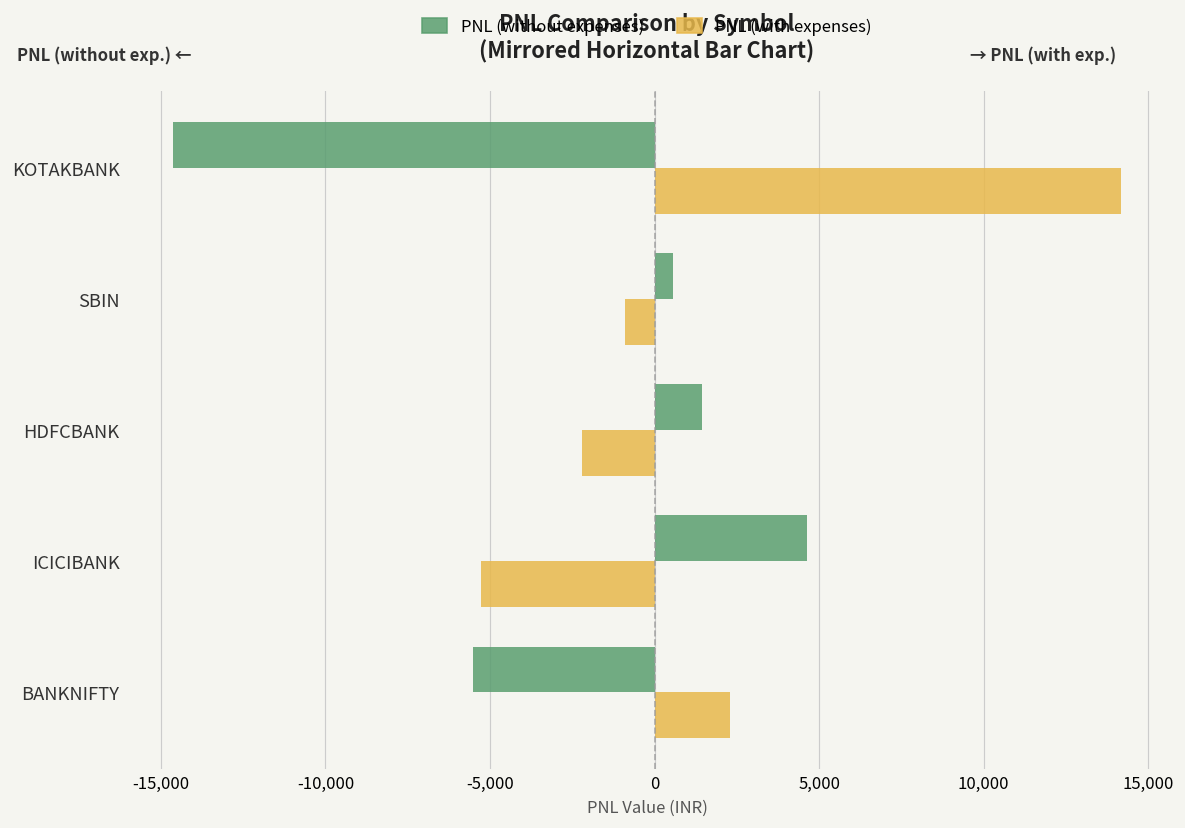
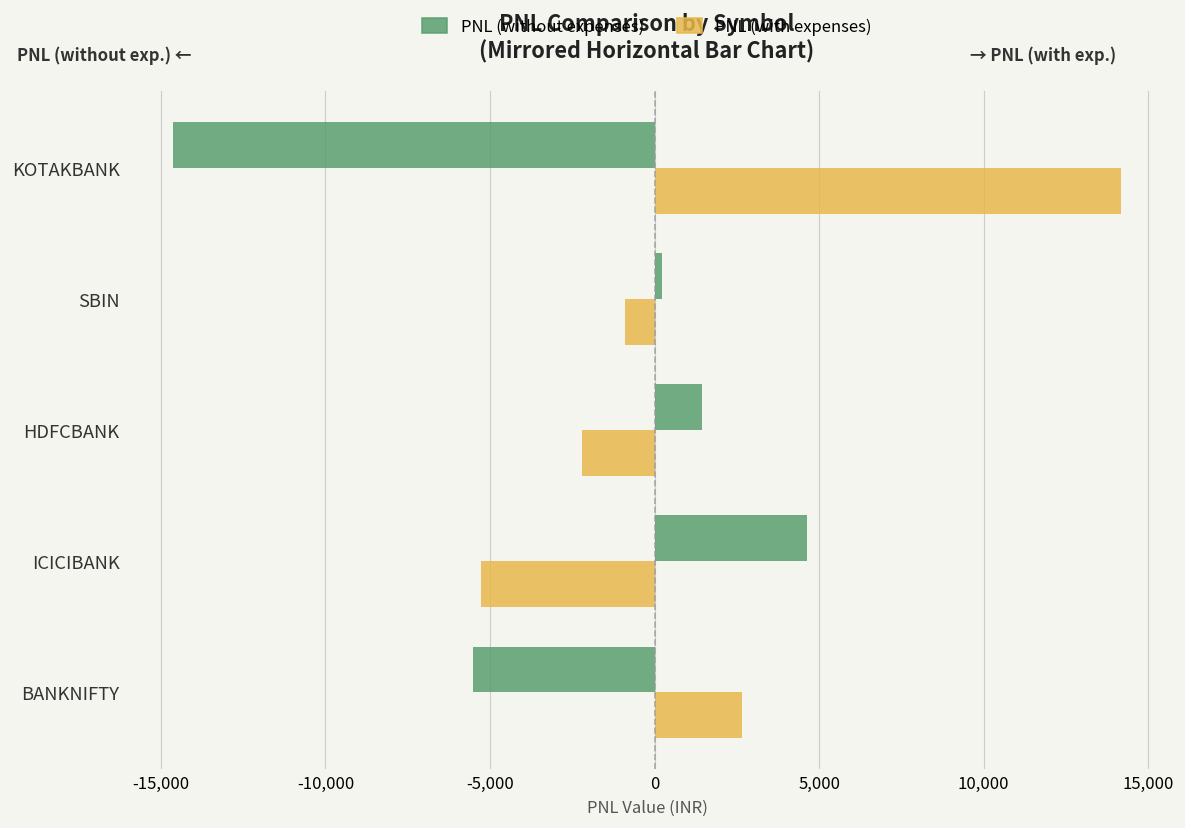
  {
    "PNL (without expenses)": {
      "KOTAKBANK": "-14,600",
-     "SBIN": "600",
+     "SBIN": "200",
      "HDFCBANK": "1,400",
      "ICICIBANK": "4,600",
      "BANKNIFTY": "-5,500"
    },
    "PNL (with expenses)": {
      "KOTAKBANK": "14,200",
      "SBIN": "-900",
      "HDFCBANK": "-2,200",
      "ICICIBANK": "-5,300",
-     "BANKNIFTY": "2,300"
+     "BANKNIFTY": "2,600"
    }
  }
